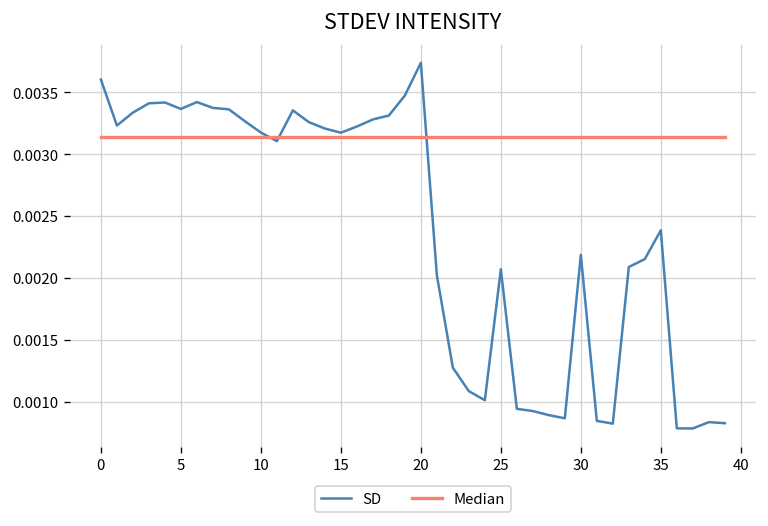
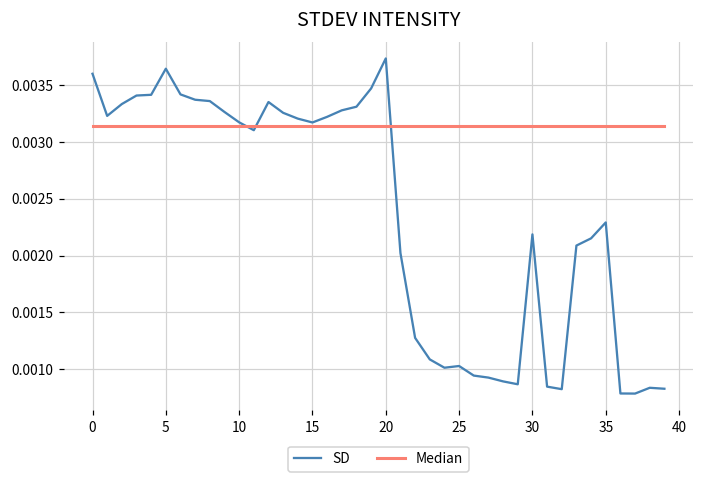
  {
    "SD": {
      "0": 0.00360,
-     "5": 0.00336,
+     "5": 0.00365,
      "10": 0.00317,
      "15": 0.00317,
      "20": 0.00374,
-     "25": 0.00207,
+     "25": 0.00103,
      "30": 0.00219,
-     "35": 0.00238
+     "35": 0.00229
    },
    "Median": {
      "0": 0.00314,
      "5": 0.00314,
      "10": 0.00314,
      "15": 0.00314,
      "20": 0.00314,
      "25": 0.00314,
      "30": 0.00314,
      "35": 0.00314
    }
  }
